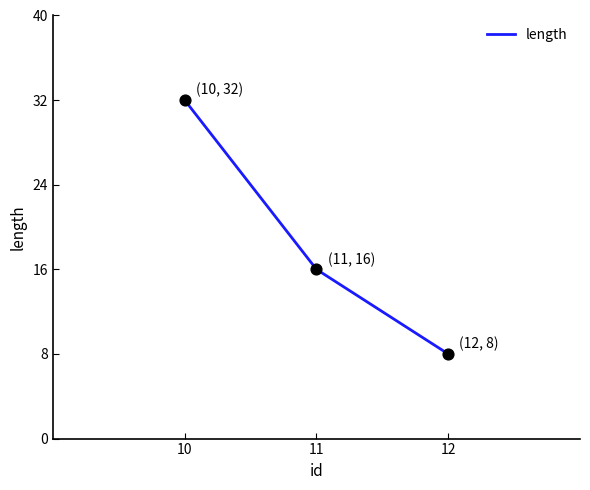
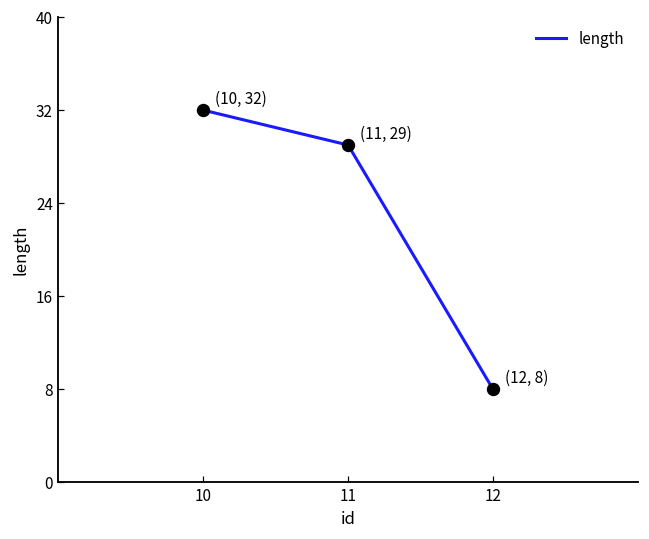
  {
    "10": 32,
-   "11": 16,
+   "11": 29,
    "12": 8
  }
